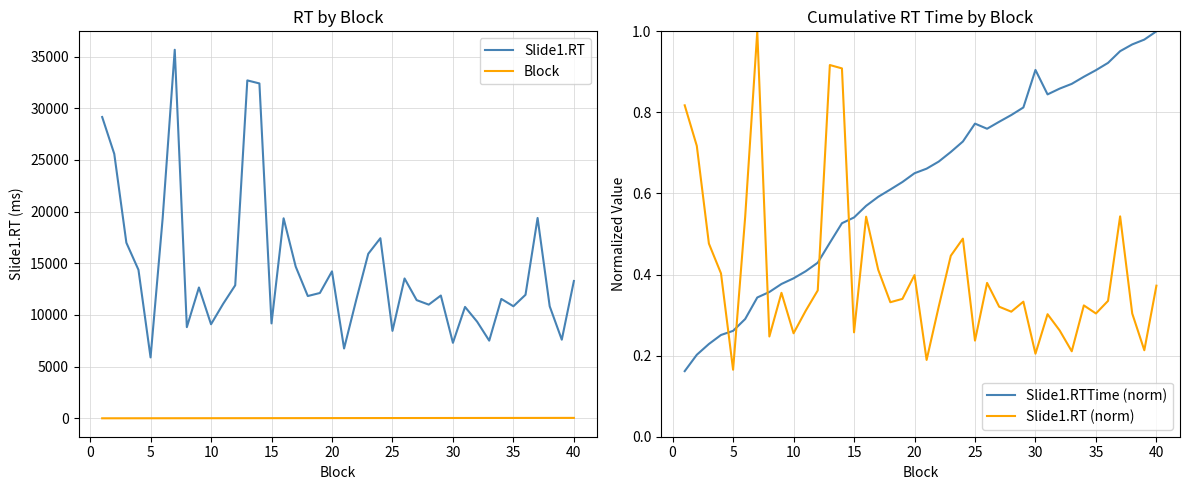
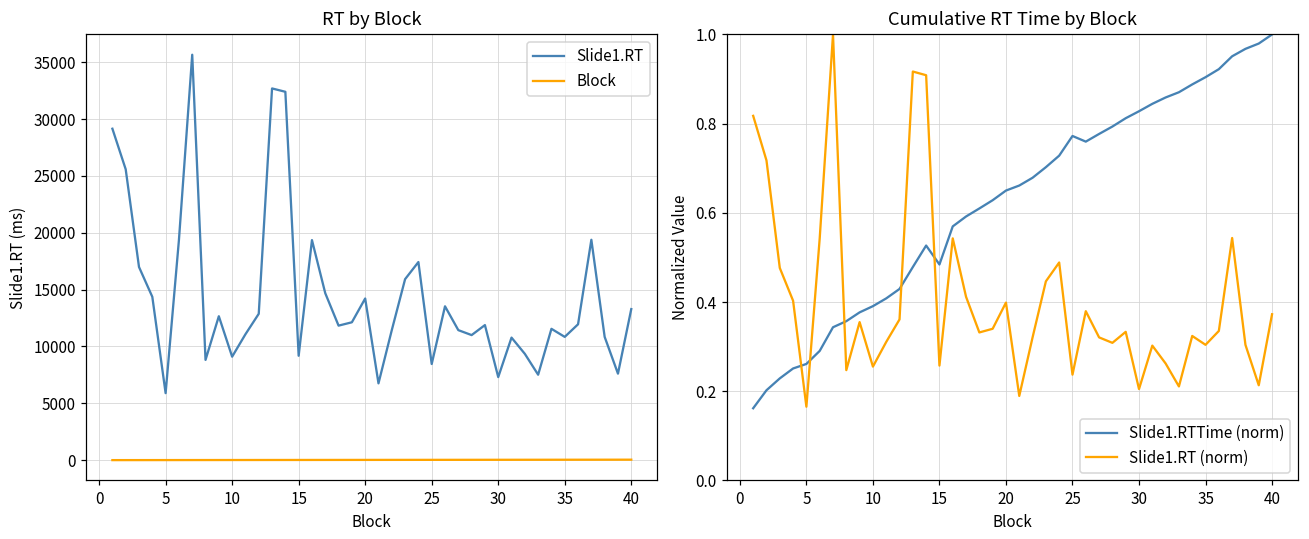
  {
    "RT by Block": {
      "Slide1.RT": {
        "5": 5900,
        "10": 9100,
        "15": 9200,
        "20": 14200,
        "25": 8500,
        "30": 7300,
        "35": 10800,
        "40": 13300
      },
      "Block": {
        "5": 0,
        "10": 0,
        "15": 0,
        "20": 0,
        "25": 0,
        "30": 0,
        "35": 0,
        "40": 0
      }
    },
    "Cumulative RT Time by Block": {
      "Slide1.RTTime (norm)": {
        "5": 0.26,
        "10": 0.39,
-       "15": 0.54,
+       "15": 0.48,
        "20": 0.65,
        "25": 0.77,
-       "30": 0.90,
+       "30": 0.83,
        "35": 0.90,
        "40": 1.00
      },
      "Slide1.RT (norm)": {
        "5": 0.17,
        "10": 0.26,
        "15": 0.26,
        "20": 0.40,
        "25": 0.24,
        "30": 0.20,
        "35": 0.30,
        "40": 0.37
      }
    }
  }
